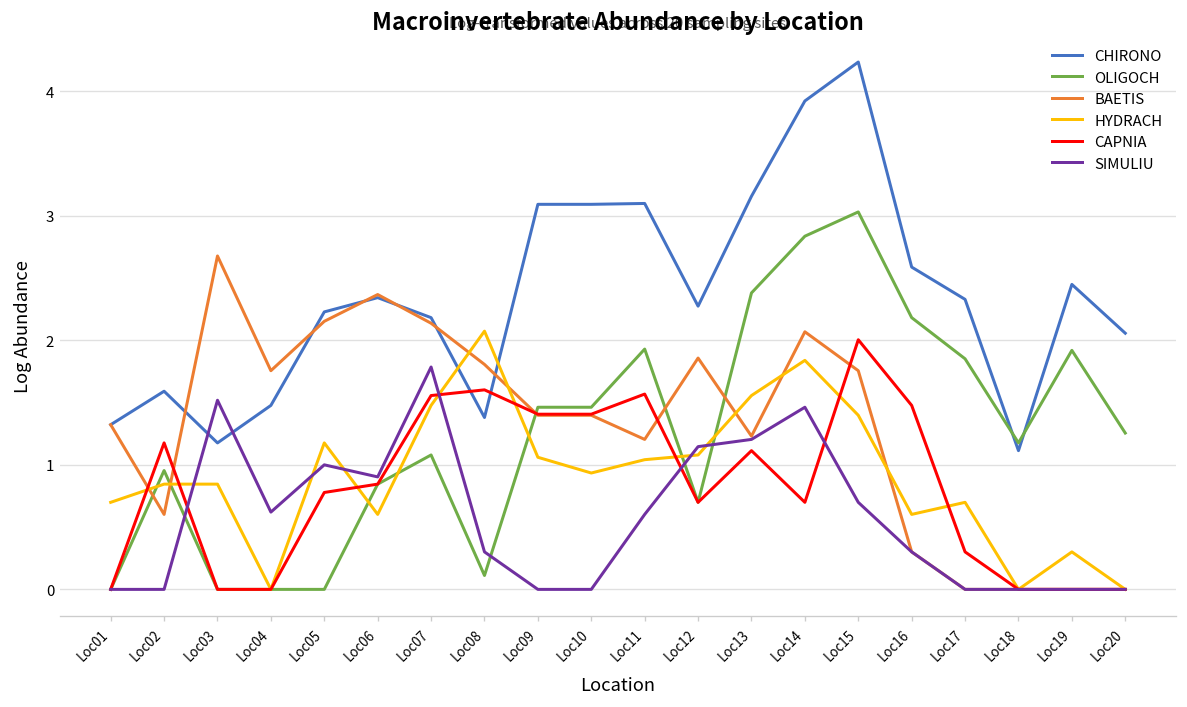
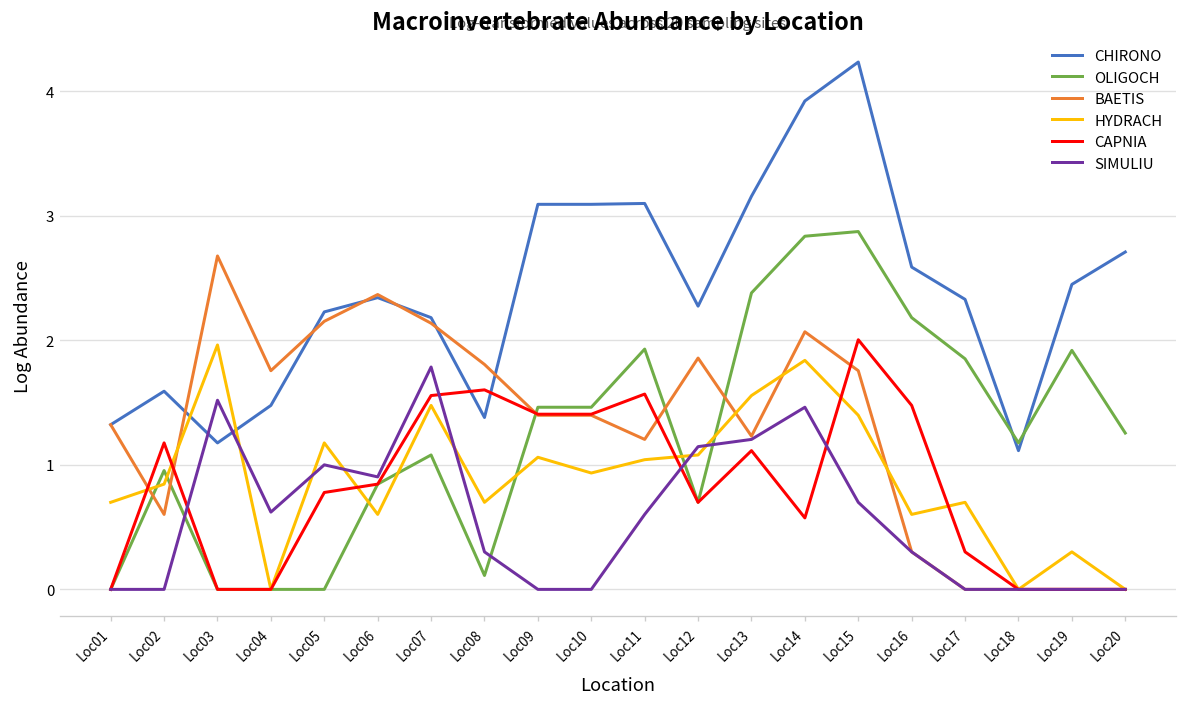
  {
    "CHIRONO": {
      "Loc02": 1.59,
      "Loc03": 1.18,
      "Loc04": 1.48,
      "Loc05": 2.23,
      "Loc06": 2.34,
      "Loc07": 2.18,
      "Loc08": 1.38,
      "Loc09": 3.09,
      "Loc10": 3.09,
      "Loc11": 3.10,
      "Loc12": 2.27,
      "Loc13": 3.16,
      "Loc14": 3.92,
      "Loc15": 4.23,
      "Loc16": 2.59,
      "Loc17": 2.33,
      "Loc18": 1.11,
      "Loc19": 2.45,
-     "Loc20": 2.06
+     "Loc20": 2.71
    },
    "OLIGOCH": {
      "Loc02": 0.95,
      "Loc05": 0.00,
      "Loc07": 1.08,
      "Loc08": 0.11,
      "Loc09": 1.46,
      "Loc10": 1.46,
      "Loc11": 1.93,
      "Loc13": 2.38,
      "Loc14": 2.84,
-     "Loc15": 3.03,
+     "Loc15": 2.87,
      "Loc16": 2.18,
      "Loc17": 1.85,
      "Loc18": 1.18,
      "Loc19": 1.92,
      "Loc20": 1.26
    },
    "BAETIS": {
      "Loc02": 0.60,
      "Loc03": 2.68,
      "Loc04": 1.76,
      "Loc05": 2.15,
      "Loc06": 2.37,
      "Loc07": 2.14,
      "Loc08": 1.81,
      "Loc11": 1.20,
      "Loc12": 1.86,
      "Loc13": 1.23,
      "Loc14": 2.07,
      "Loc15": 1.76
    },
    "HYDRACH": {
      "Loc01": 0.70,
      "Loc02": 0.85,
-     "Loc03": 0.85,
+     "Loc03": 1.96,
      "Loc05": 1.18,
      "Loc06": 0.60,
      "Loc07": 1.48,
-     "Loc08": 2.07,
+     "Loc08": 0.70,
      "Loc09": 1.06,
      "Loc10": 0.93,
      "Loc11": 1.04,
      "Loc12": 1.08,
      "Loc13": 1.56,
      "Loc14": 1.84,
      "Loc15": 1.40,
      "Loc16": 0.60,
      "Loc17": 0.70,
      "Loc19": 0.30
    },
    "CAPNIA": {
      "Loc02": 1.18,
      "Loc05": 0.78,
      "Loc07": 1.56,
      "Loc08": 1.60,
      "Loc11": 1.57,
      "Loc13": 1.11,
-     "Loc14": 0.70,
+     "Loc14": 0.57,
      "Loc15": 2.00,
      "Loc16": 1.48,
      "Loc17": 0.30
    },
    "SIMULIU": {
      "Loc02": 0.00,
      "Loc03": 1.52,
      "Loc04": 0.62,
      "Loc05": 1.00,
      "Loc06": 0.90,
      "Loc07": 1.79,
      "Loc08": 0.30,
      "Loc09": 0.00,
      "Loc10": 0.00,
      "Loc11": 0.60,
      "Loc12": 1.15,
      "Loc13": 1.20,
      "Loc14": 1.46,
      "Loc15": 0.70
    }
  }
